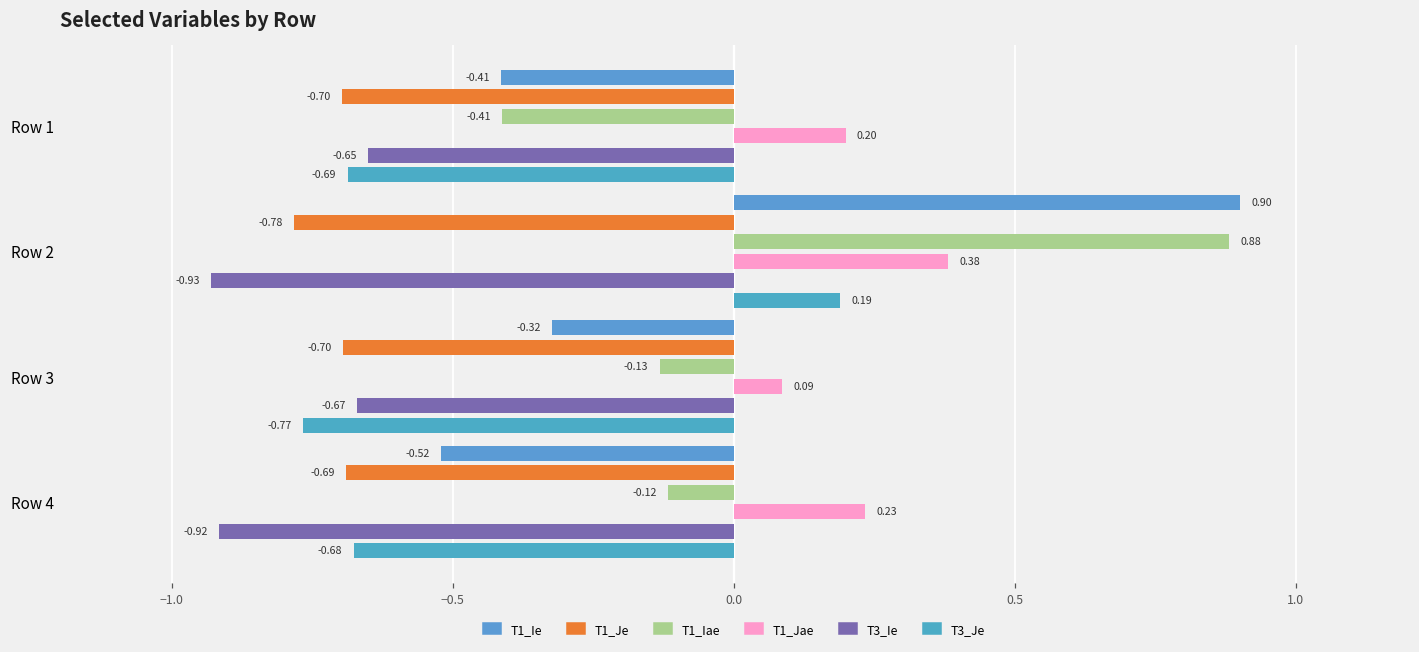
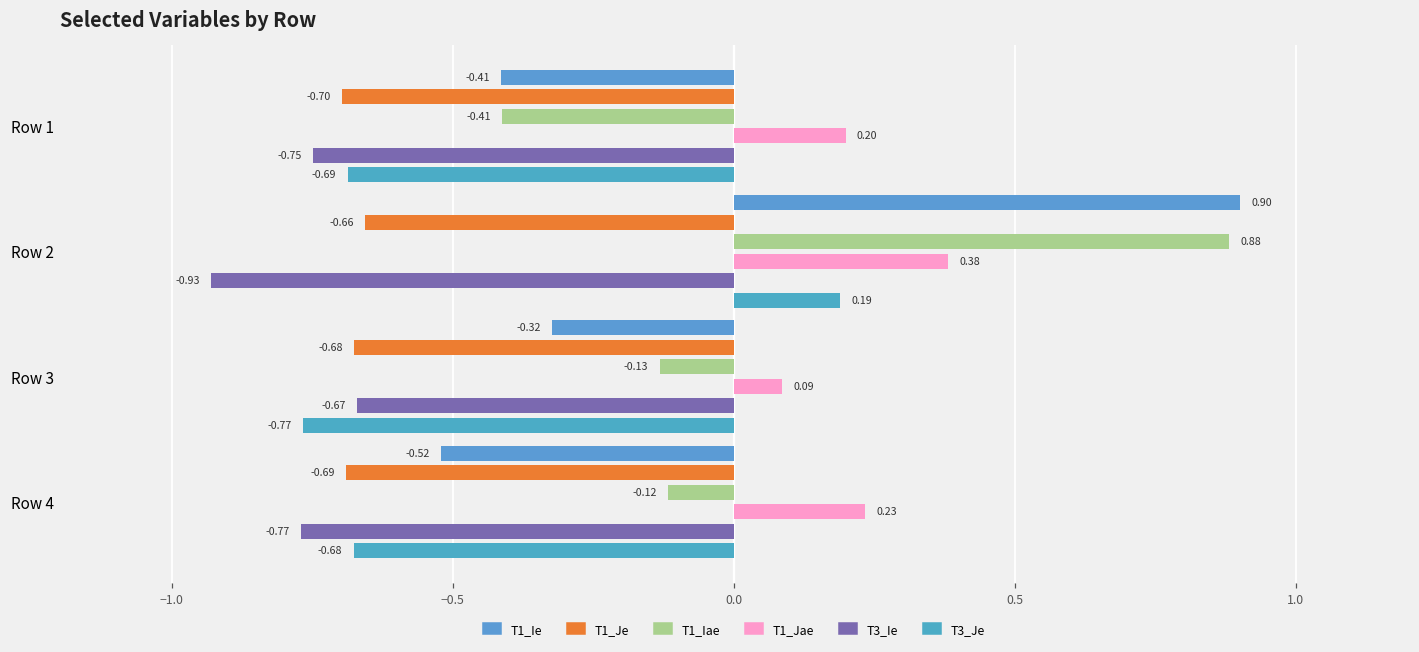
  {
    "T1_Je": {
      "Row 1": -0.70,
-     "Row 2": -0.78,
-     "Row 3": -0.70,
+     "Row 2": -0.66,
+     "Row 3": -0.68,
      "Row 4": -0.69
    },
    "T1_Iae": {
      "Row 1": -0.41,
      "Row 2": 0.88,
      "Row 3": -0.13,
      "Row 4": -0.12
    },
    "T1_Jae": {
      "Row 1": 0.20,
      "Row 2": 0.38,
      "Row 3": 0.09,
      "Row 4": 0.23
    },
    "T3_Ie": {
-     "Row 1": -0.65,
+     "Row 1": -0.75,
      "Row 2": -0.93,
      "Row 3": -0.67,
-     "Row 4": -0.92
+     "Row 4": -0.77
    }
  }
